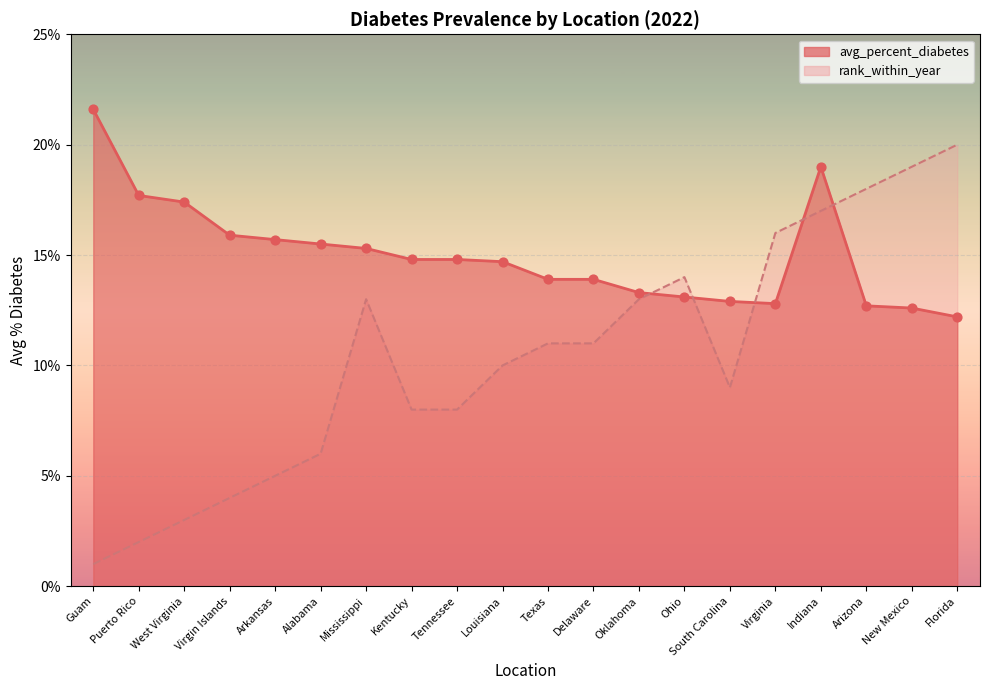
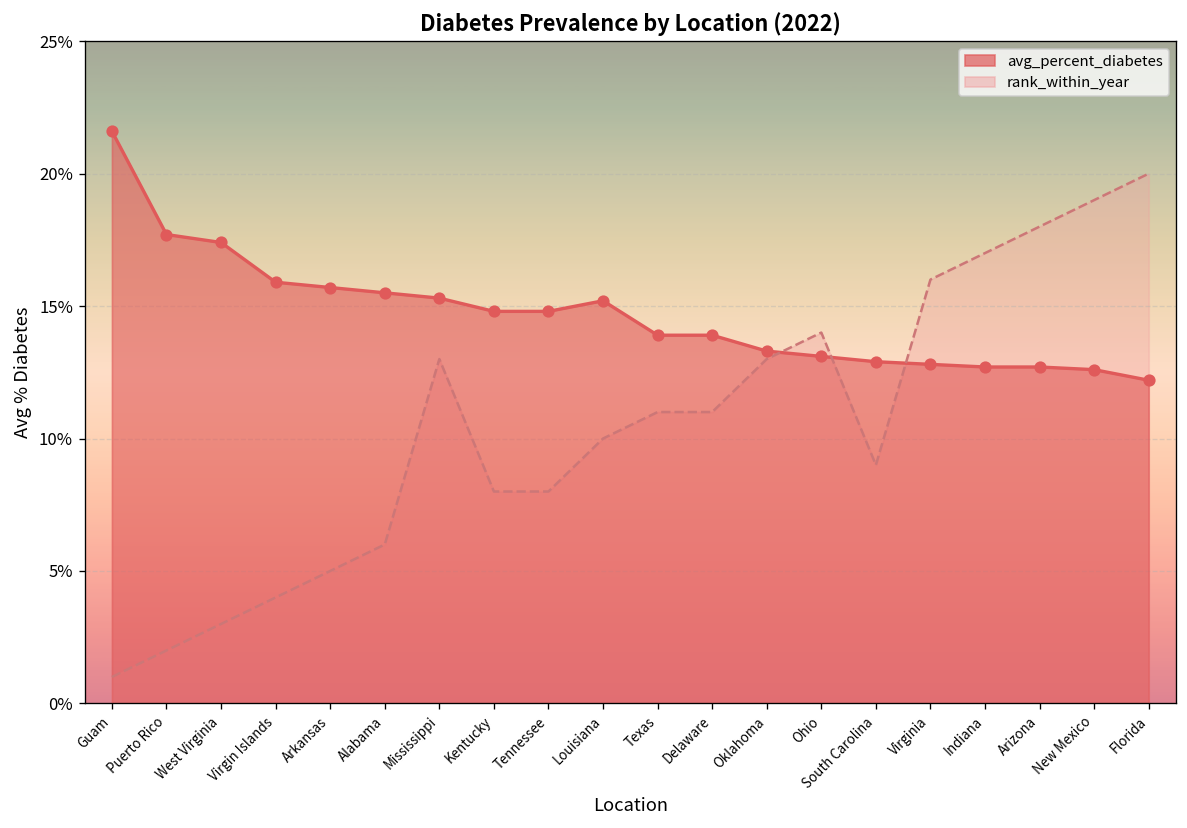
  {
    "avg_percent_diabetes": {
      "Guam": "21.6%",
      "Puerto Rico": "17.7%",
      "West Virginia": "17.4%",
      "Virgin Islands": "15.9%",
      "Arkansas": "15.7%",
      "Alabama": "15.5%",
      "Mississippi": "15.3%",
      "Kentucky": "14.8%",
      "Tennessee": "14.8%",
-     "Louisiana": "14.7%",
+     "Louisiana": "15.2%",
      "Texas": "13.9%",
      "Delaware": "13.9%",
      "Oklahoma": "13.3%",
      "Ohio": "13.1%",
      "South Carolina": "12.9%",
      "Virginia": "12.8%",
-     "Indiana": "19.0%",
+     "Indiana": "12.7%",
      "Arizona": "12.7%",
      "New Mexico": "12.6%",
      "Florida": "12.2%"
    },
    "rank_within_year": {
      "Guam": "1.0%",
      "Puerto Rico": "2.0%",
      "West Virginia": "3.0%",
      "Virgin Islands": "4.0%",
      "Arkansas": "5.0%",
      "Alabama": "6.0%",
      "Mississippi": "13.0%",
      "Kentucky": "8.0%",
      "Tennessee": "8.0%",
      "Louisiana": "10.0%",
      "Texas": "11.0%",
      "Delaware": "11.0%",
      "Oklahoma": "13.0%",
      "Ohio": "14.0%",
      "South Carolina": "9.0%",
      "Virginia": "16.0%",
      "Indiana": "17.0%",
      "Arizona": "18.0%",
      "New Mexico": "19.0%",
      "Florida": "20.0%"
    }
  }
